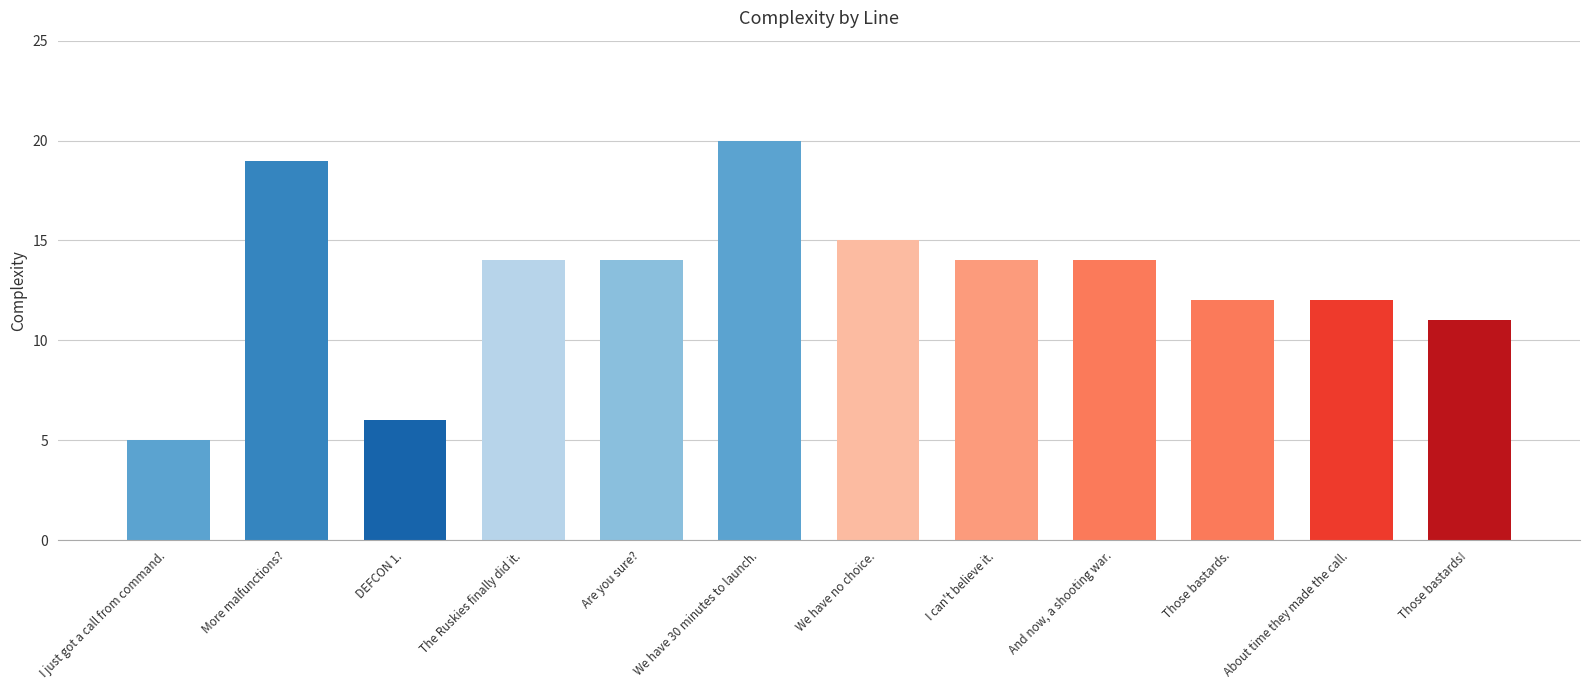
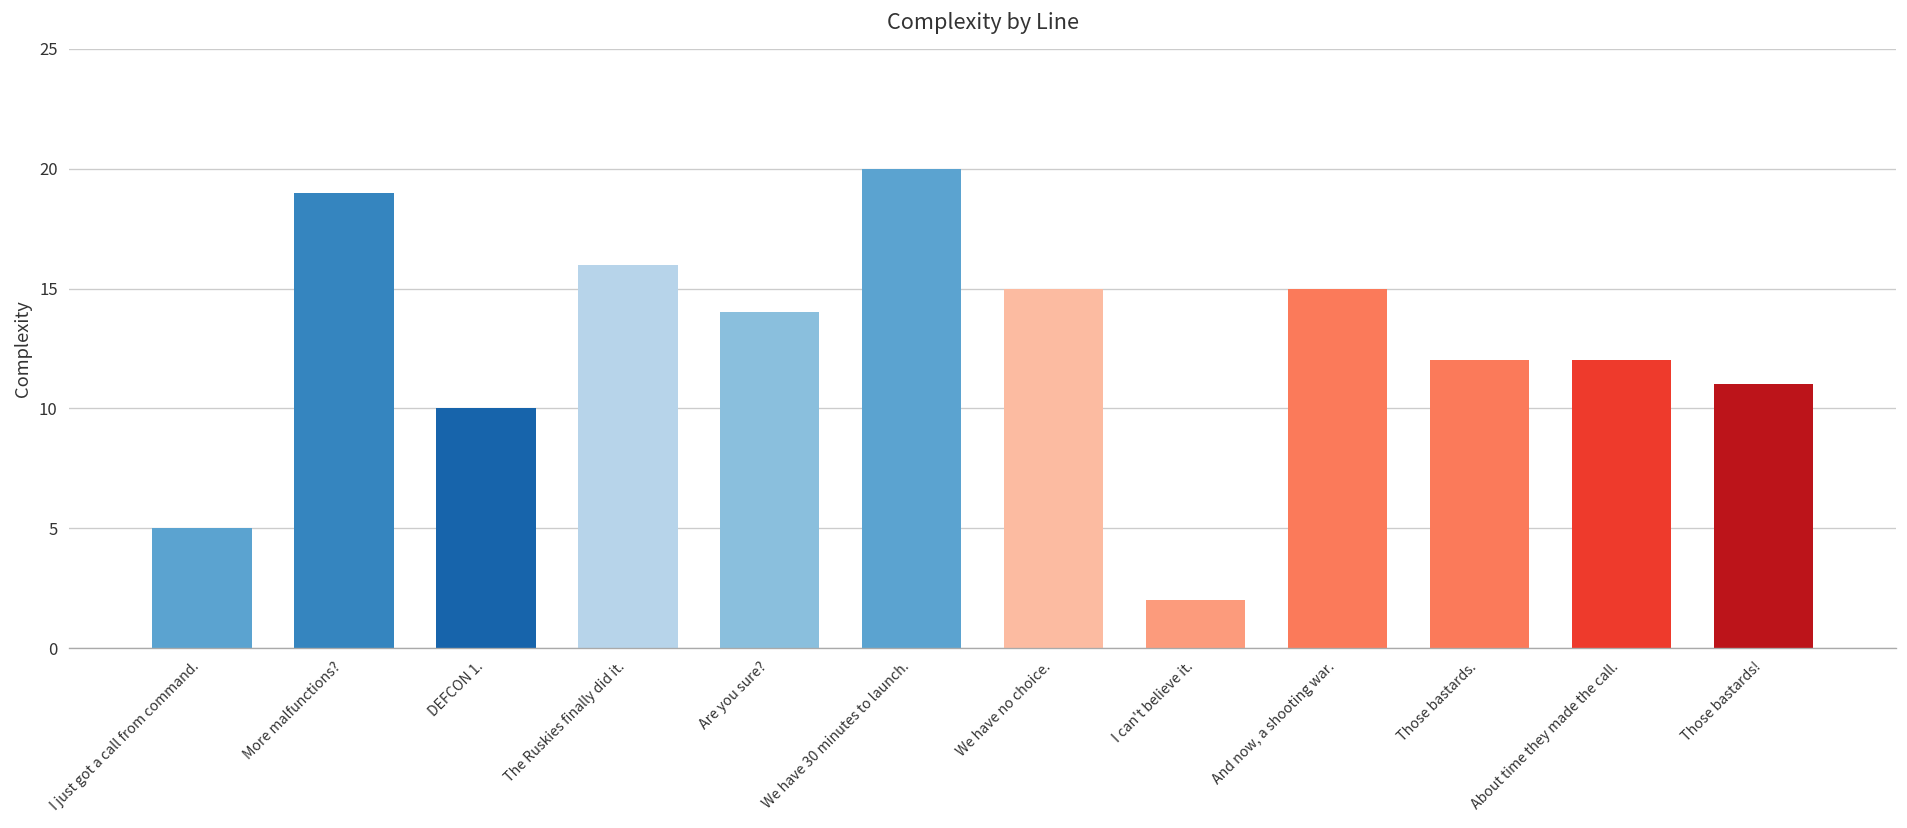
  {
    "I just got a call from command.": 5,
    "More malfunctions?": 19,
-   "DEFCON 1.": 6,
-   "The Ruskies finally did it.": 14,
+   "DEFCON 1.": 10,
+   "The Ruskies finally did it.": 16,
    "Are you sure?": 14,
    "We have 30 minutes to launch.": 20,
    "We have no choice.": 15,
-   "I can't believe it.": 14,
-   "And now, a shooting war.": 14,
+   "I can't believe it.": 2,
+   "And now, a shooting war.": 15,
    "Those bastards.": 12,
    "About time they made the call.": 12,
    "Those bastards!": 11
  }
